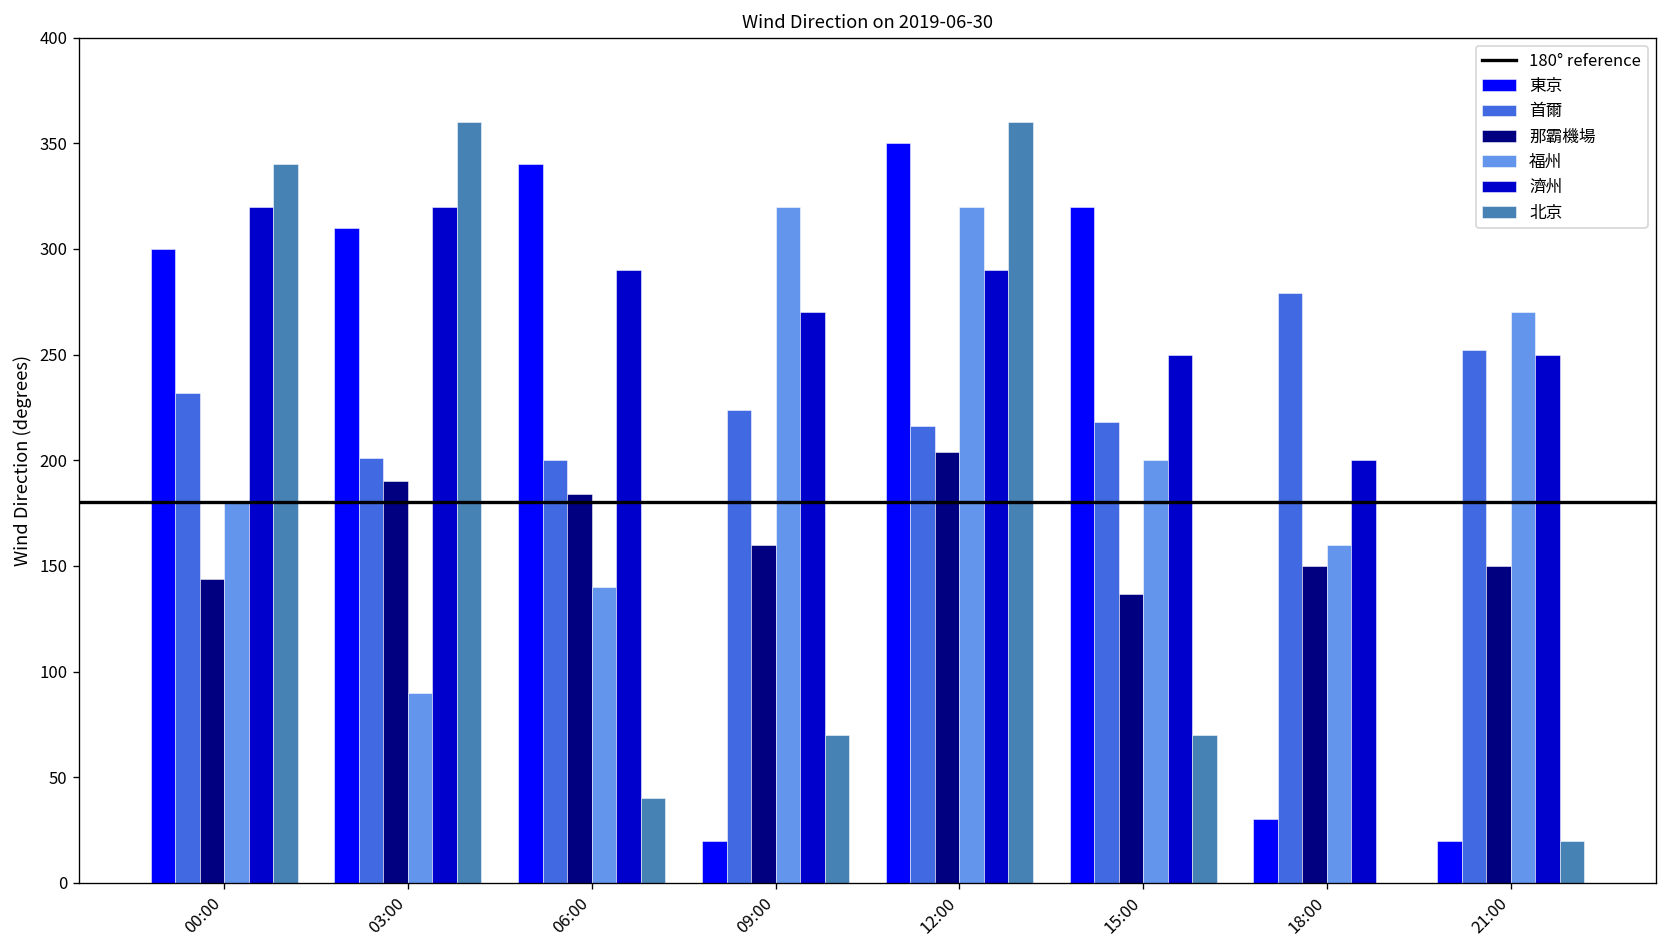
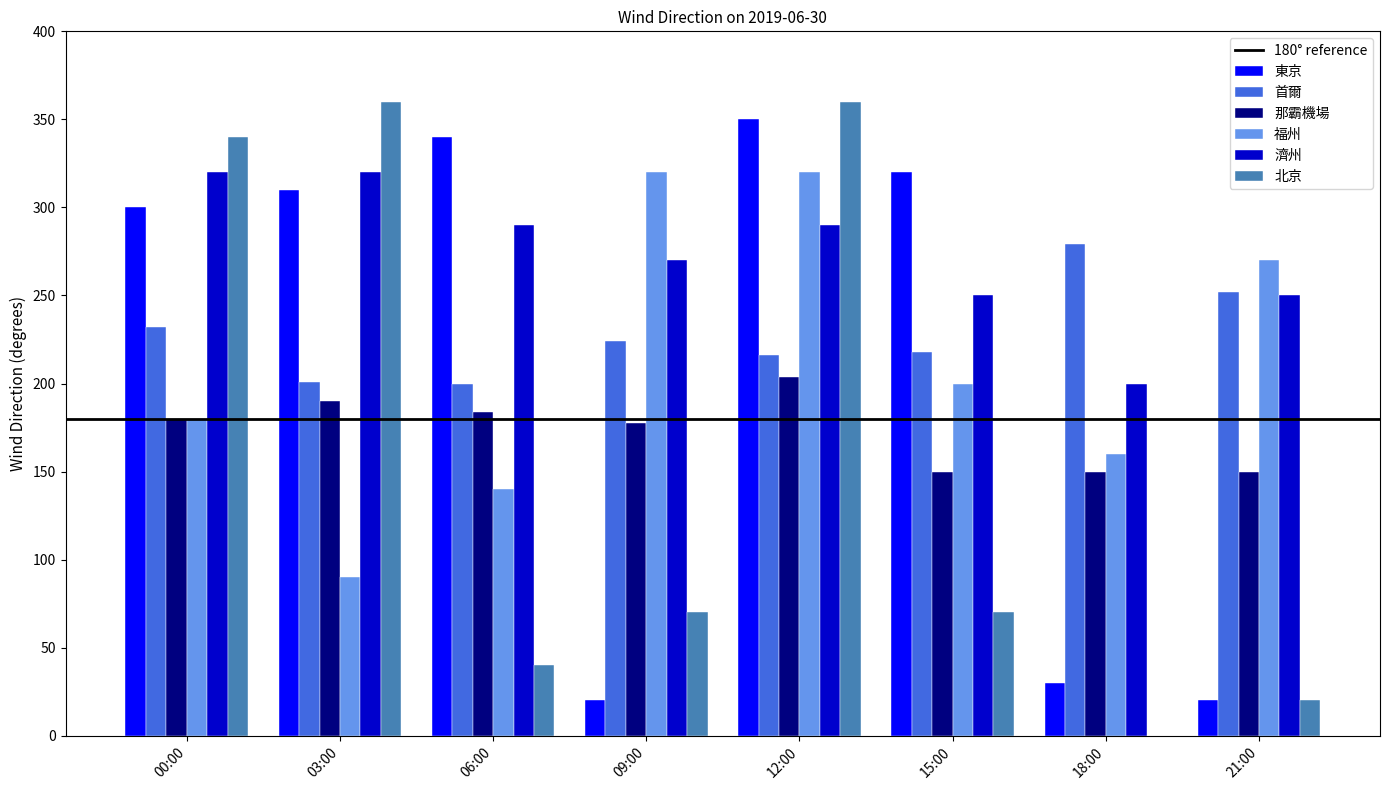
  {
    "那霸機場": {
-     "00:00": 144,
+     "00:00": 180,
      "03:00": 190,
      "06:00": 184,
-     "09:00": 160,
+     "09:00": 178,
      "12:00": 204,
-     "15:00": 137,
+     "15:00": 150,
      "18:00": 150,
      "21:00": 150
    }
  }
